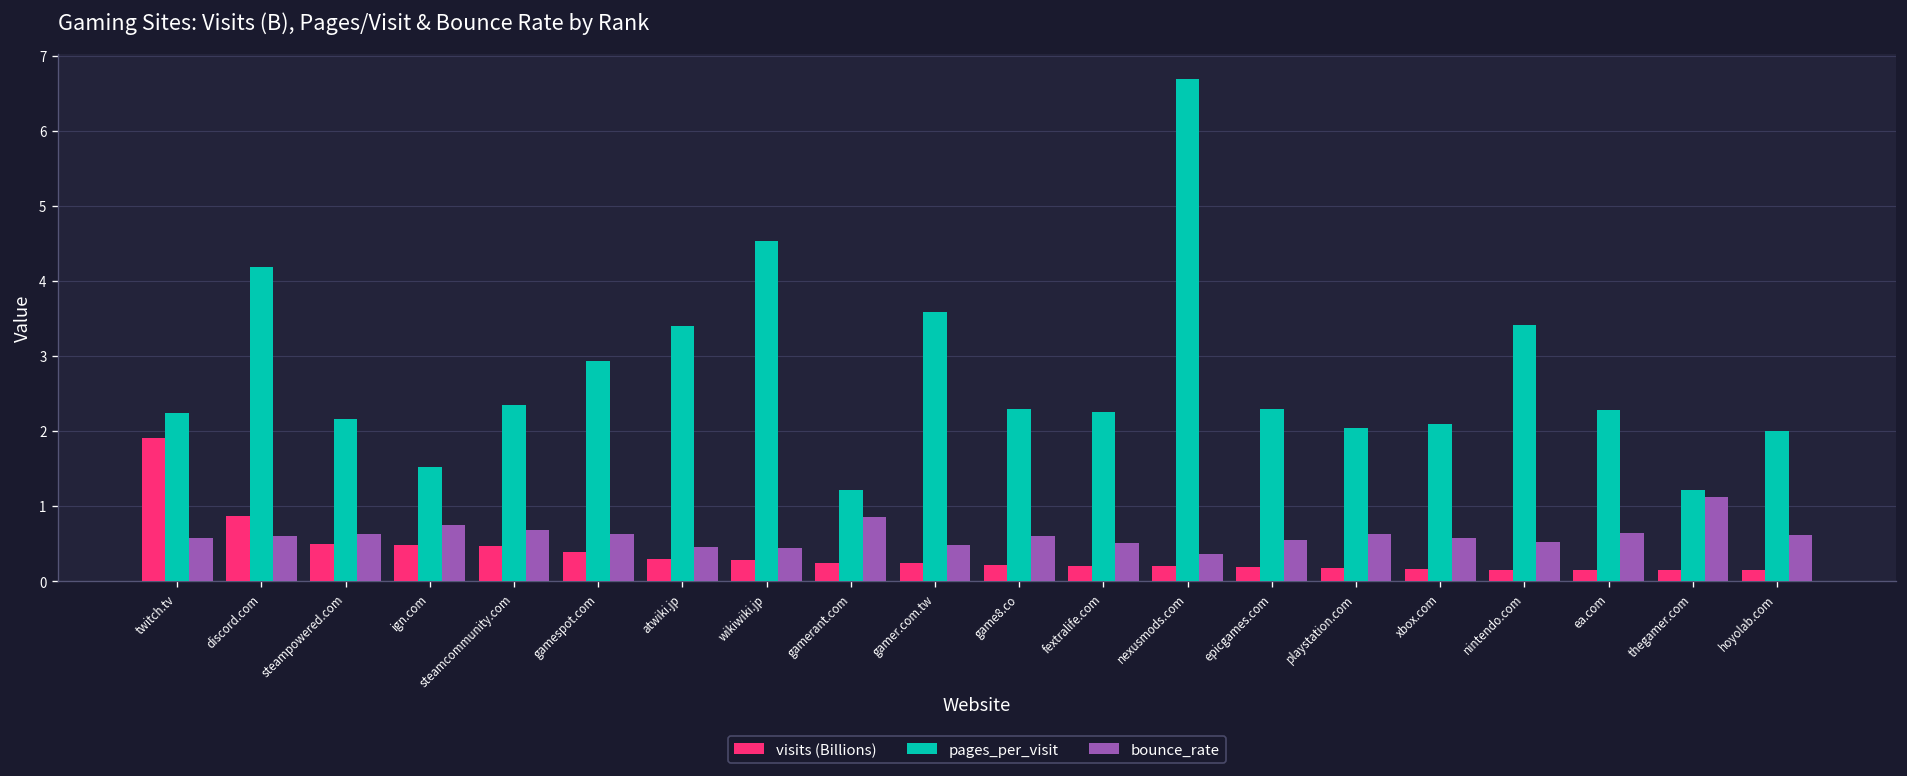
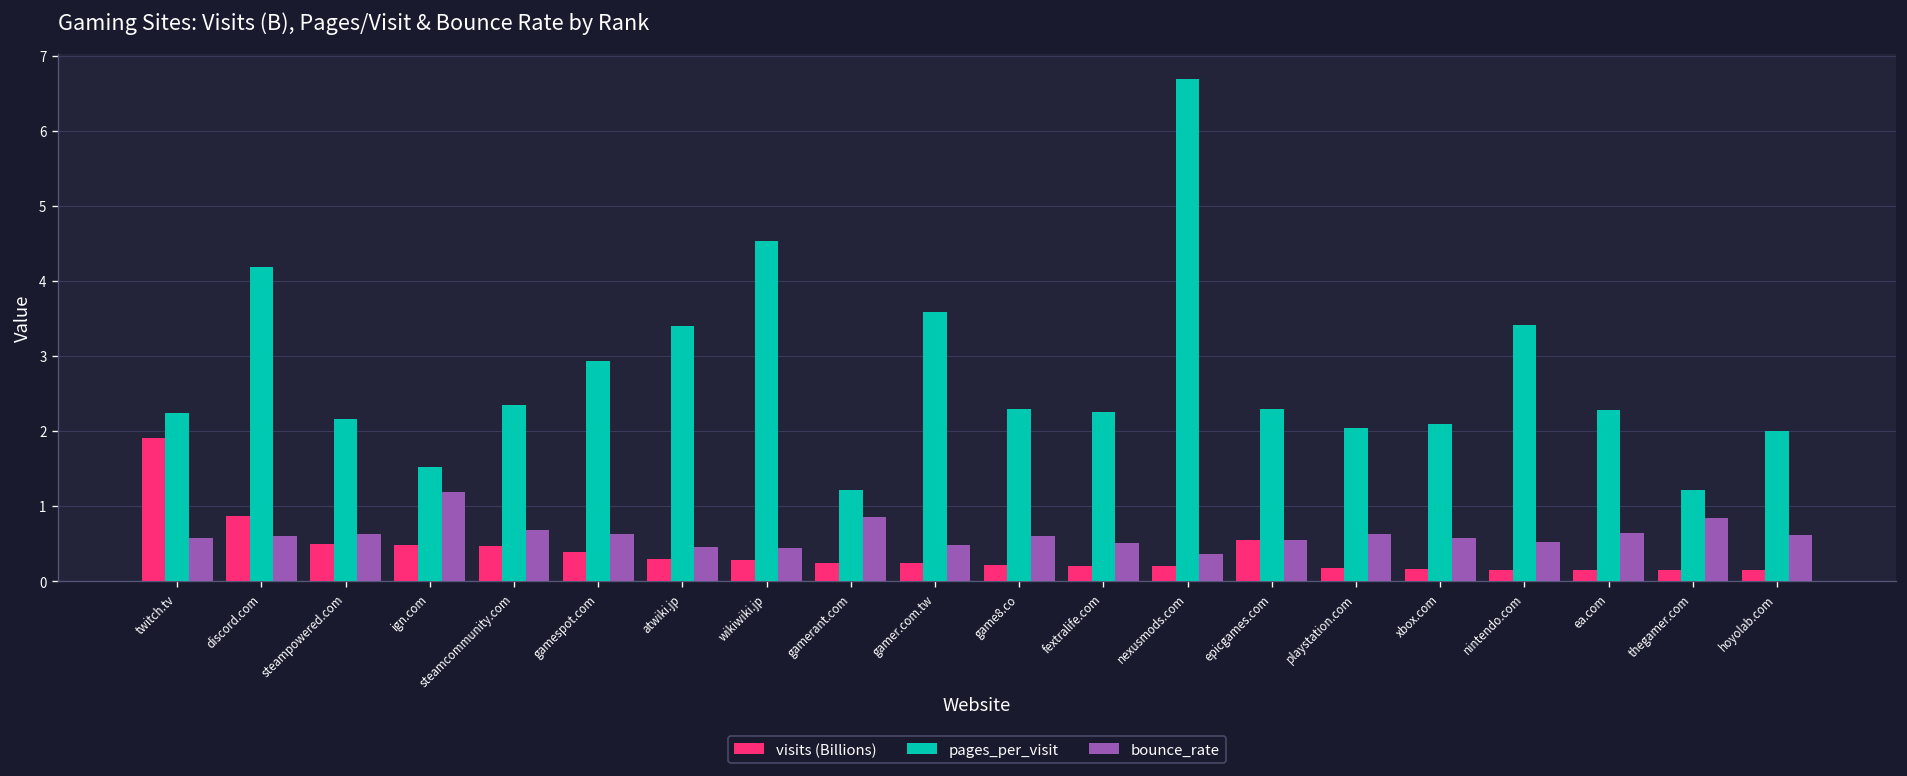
  {
    "visits (Billions)": {
      "twitch.tv": 1.9,
      "discord.com": 0.9,
      "steampowered.com": 0.5,
      "ign.com": 0.5,
      "steamcommunity.com": 0.5,
      "gamespot.com": 0.4,
      "atwiki.jp": 0.3,
      "wikiwiki.jp": 0.3,
      "gamerant.com": 0.2,
      "gamer.com.tw": 0.2,
      "game8.co": 0.2,
      "fextralife.com": 0.2,
      "nexusmods.com": 0.2,
-     "epicgames.com": 0.2,
+     "epicgames.com": 0.6,
      "playstation.com": 0.2,
      "xbox.com": 0.2,
      "nintendo.com": 0.2,
      "ea.com": 0.2,
      "thegamer.com": 0.2,
      "hoyolab.com": 0.1
    },
    "pages_per_visit": {
      "twitch.tv": 2.2,
      "discord.com": 4.2,
      "steampowered.com": 2.2,
      "ign.com": 1.5,
      "steamcommunity.com": 2.4,
      "gamespot.com": 2.9,
      "atwiki.jp": 3.4,
      "wikiwiki.jp": 4.5,
      "gamerant.com": 1.2,
      "gamer.com.tw": 3.6,
      "game8.co": 2.3,
      "fextralife.com": 2.3,
      "nexusmods.com": 6.7,
      "epicgames.com": 2.3,
      "playstation.com": 2.0,
      "xbox.com": 2.1,
      "nintendo.com": 3.4,
      "ea.com": 2.3,
      "thegamer.com": 1.2,
      "hoyolab.com": 2.0
    },
    "bounce_rate": {
      "twitch.tv": 0.6,
      "discord.com": 0.6,
      "steampowered.com": 0.6,
-     "ign.com": 0.8,
+     "ign.com": 1.2,
      "steamcommunity.com": 0.7,
      "gamespot.com": 0.6,
      "atwiki.jp": 0.5,
      "wikiwiki.jp": 0.4,
      "gamerant.com": 0.9,
      "gamer.com.tw": 0.5,
      "game8.co": 0.6,
      "fextralife.com": 0.5,
      "nexusmods.com": 0.4,
      "epicgames.com": 0.5,
      "playstation.com": 0.6,
      "xbox.com": 0.6,
      "nintendo.com": 0.5,
      "ea.com": 0.6,
-     "thegamer.com": 1.1,
+     "thegamer.com": 0.8,
      "hoyolab.com": 0.6
    }
  }
